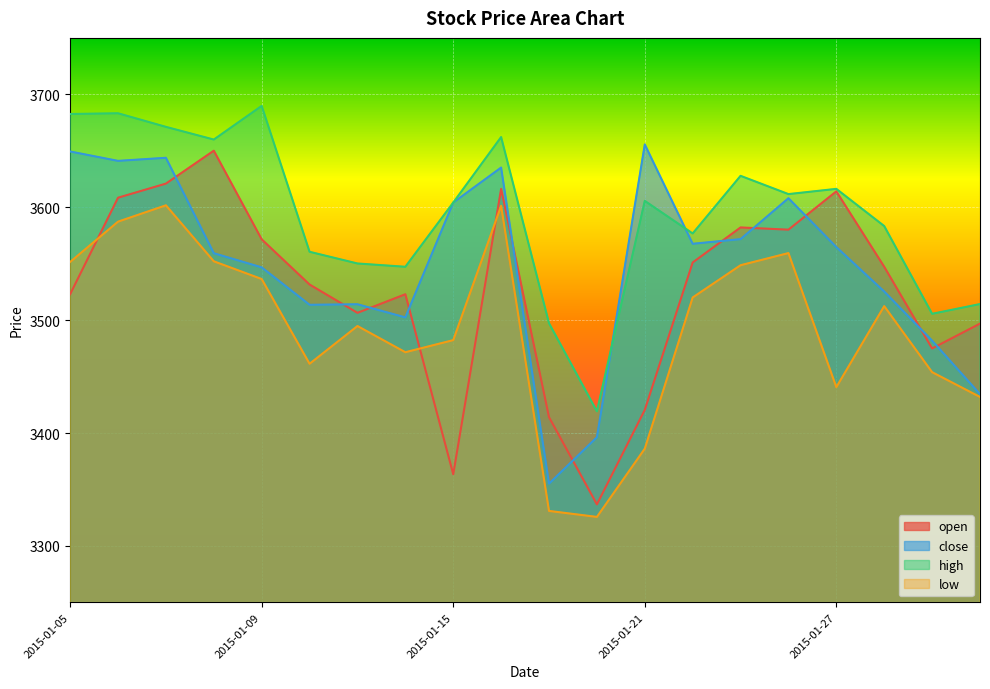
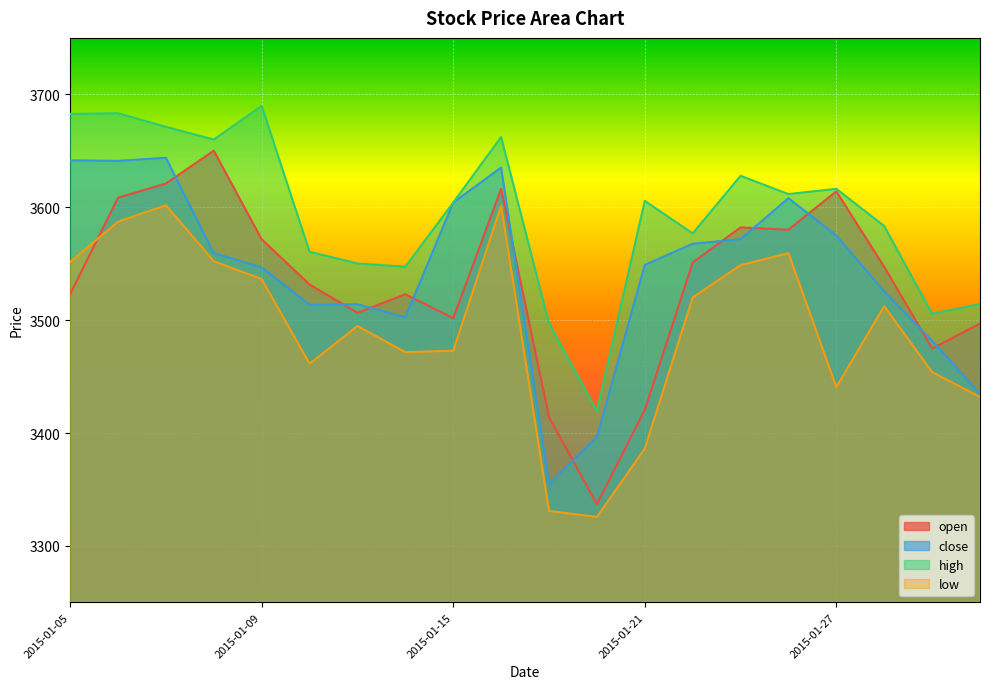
  {
    "open": {
      "2015-01-05": 3523,
      "2015-01-09": 3572,
-     "2015-01-15": 3363,
+     "2015-01-15": 3502,
      "2015-01-21": 3420
    },
    "close": {
-     "2015-01-05": 3649,
+     "2015-01-05": 3642,
      "2015-01-09": 3547,
-     "2015-01-21": 3656,
-     "2015-01-27": 3565
+     "2015-01-21": 3549,
+     "2015-01-27": 3575
    },
    "high": {
      "2015-01-05": 3683,
      "2015-01-09": 3690,
      "2015-01-21": 3606
    },
    "low": {
      "2015-01-05": 3552,
      "2015-01-09": 3536,
-     "2015-01-15": 3482,
+     "2015-01-15": 3473,
      "2015-01-21": 3386,
      "2015-01-27": 3441
    }
  }
